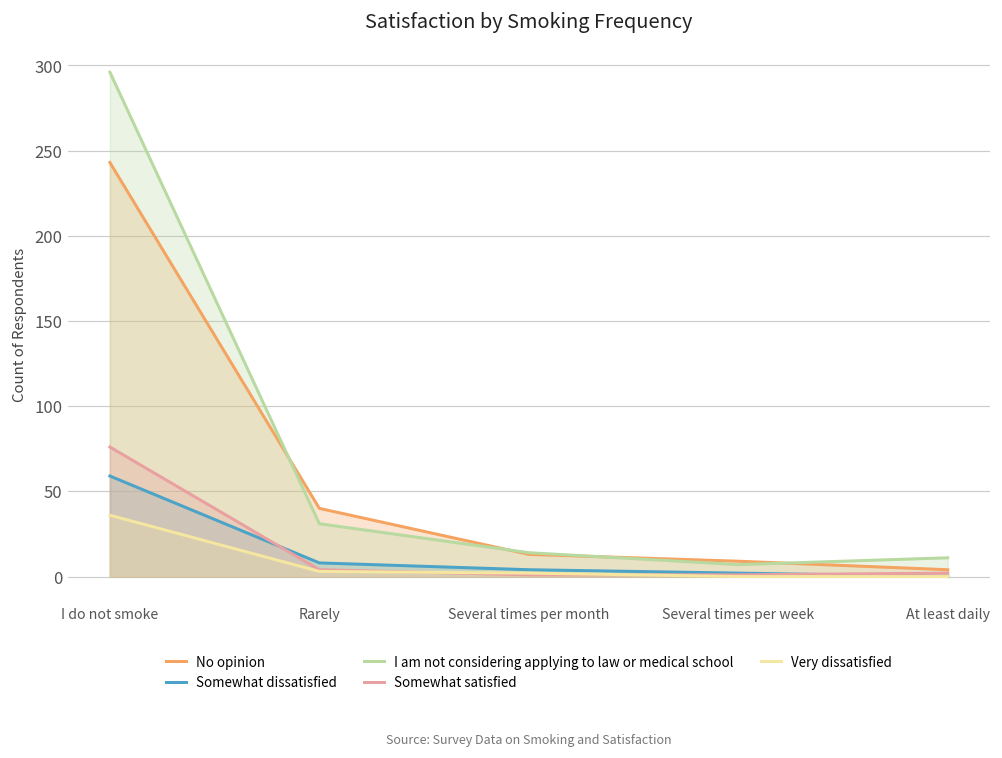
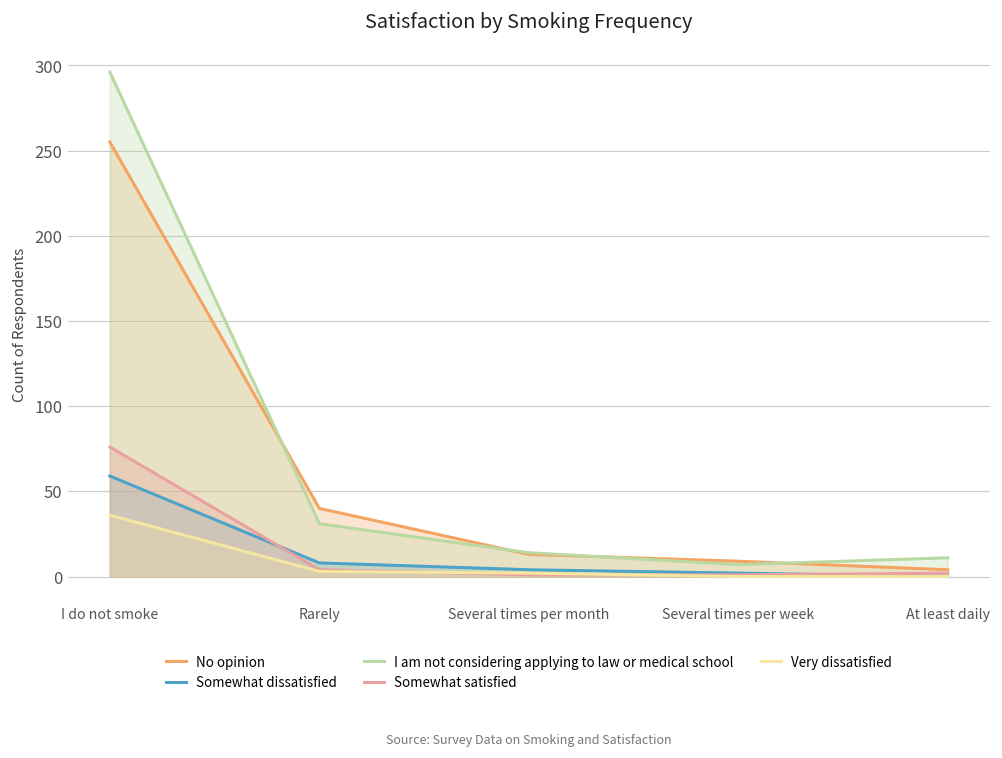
  {
    "No opinion": {
-     "I do not smoke": 243,
+     "I do not smoke": 255,
      "Rarely": 40,
      "Several times per week": 9,
      "At least daily": 4
    },
    "Somewhat dissatisfied": {
      "I do not smoke": 59,
      "Rarely": 8,
      "Several times per month": 4
    },
    "I am not considering applying to law or medical school": {
      "I do not smoke": 296,
      "Rarely": 31,
      "Several times per week": 7,
      "At least daily": 11
    },
    "Somewhat satisfied": {
      "I do not smoke": 76,
      "At least daily": 2
    },
    "Very dissatisfied": {
      "I do not smoke": 36
    }
  }
